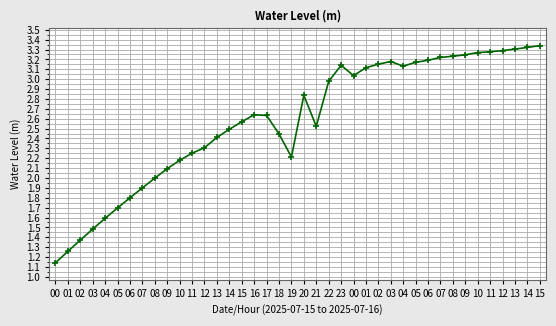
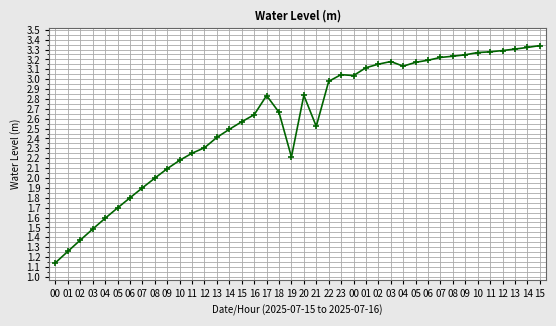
  {
    "16": 2.6,
-   "17": 2.6,
-   "18": 2.4,
+   "17": 2.8,
+   "18": 2.7,
    "19": 2.2,
    "20": 2.8,
    "21": 2.5,
    "22": 3.0,
-   "23": 3.1
+   "23": 3.0
  }
